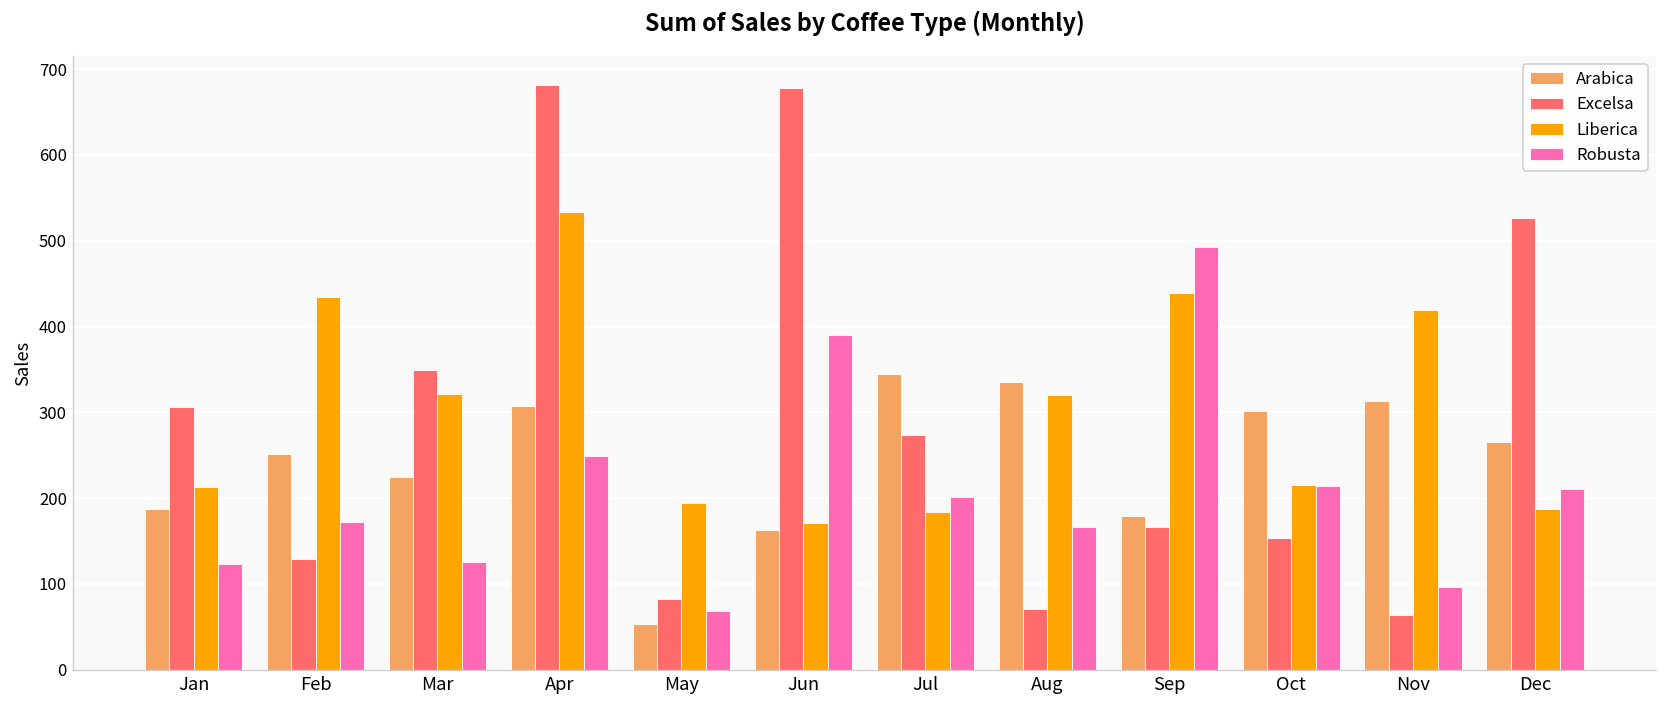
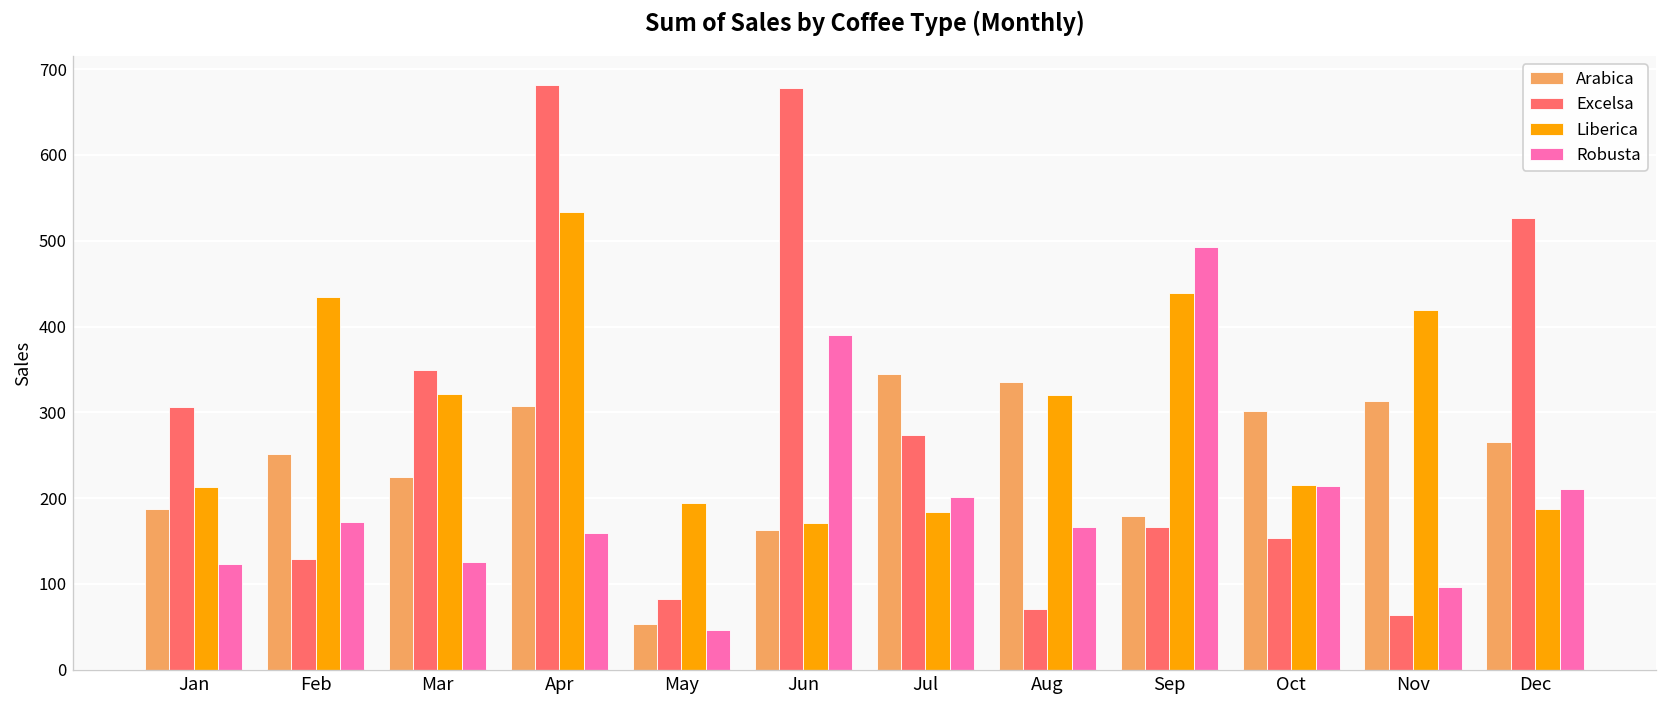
  {
    "Liberica": {
      "Jan": 210,
      "Feb": 430,
      "Mar": 320,
      "Apr": 530,
      "May": 190,
      "Jun": 170,
      "Jul": 180,
      "Aug": 320,
      "Sep": 440,
      "Oct": 220,
      "Nov": 420,
      "Dec": 190
    },
    "Robusta": {
      "Jan": 120,
      "Feb": 170,
      "Mar": 130,
-     "Apr": 250,
-     "May": 70,
+     "Apr": 160,
+     "May": 50,
      "Jun": 390,
      "Jul": 200,
      "Aug": 170,
      "Sep": 490,
      "Oct": 210,
      "Nov": 100,
      "Dec": 210
    }
  }
